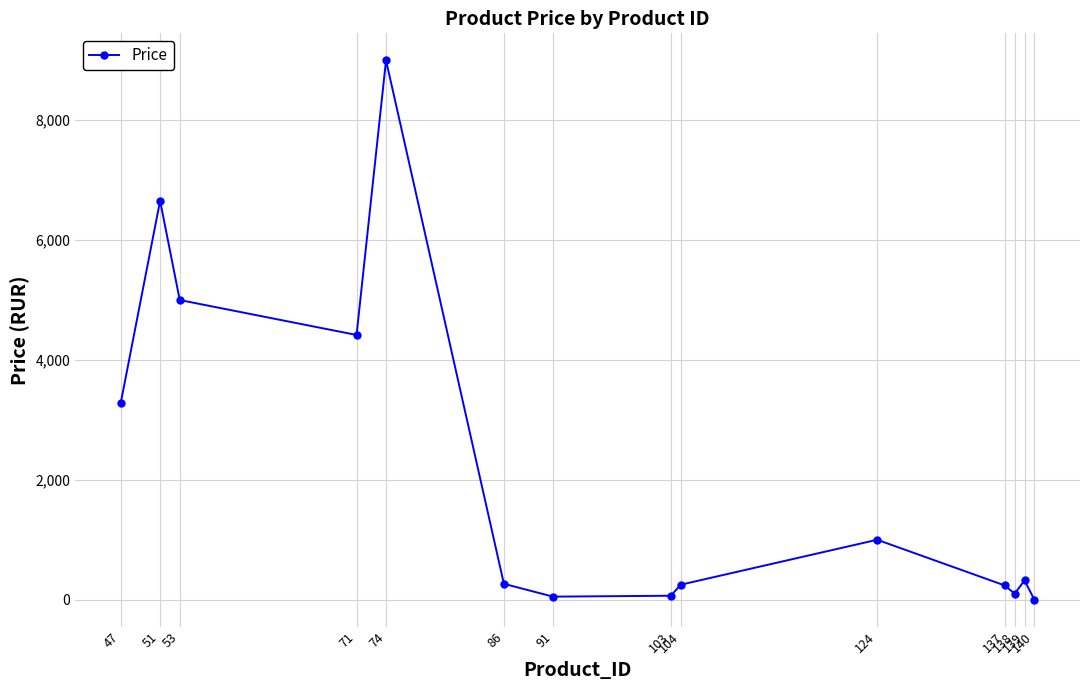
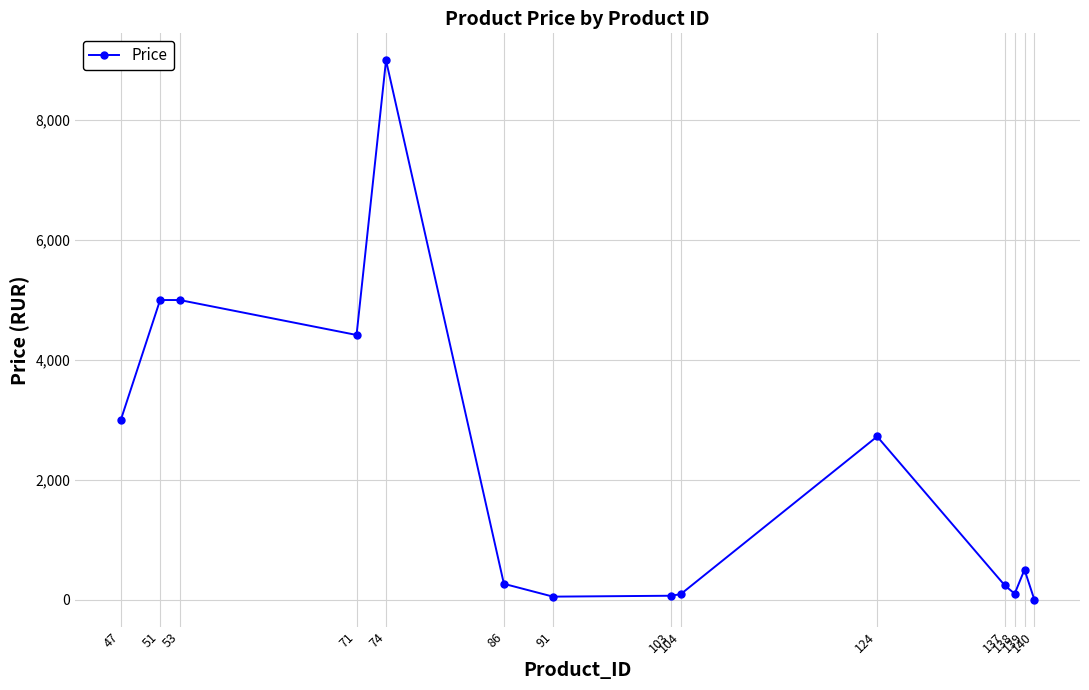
  {
-   "47": "3,300",
-   "51": "6,700",
+   "47": "3,000",
+   "51": "5,000",
    "53": "5,000",
    "71": "4,400",
    "74": "9,000",
    "86": "300",
    "91": "100",
    "103": "100",
-   "104": "200",
-   "124": "1,000",
+   "104": "100",
+   "124": "2,700",
    "137": "200",
    "138": "100",
-   "139": "300",
+   "139": "500",
    "140": "0"
  }
